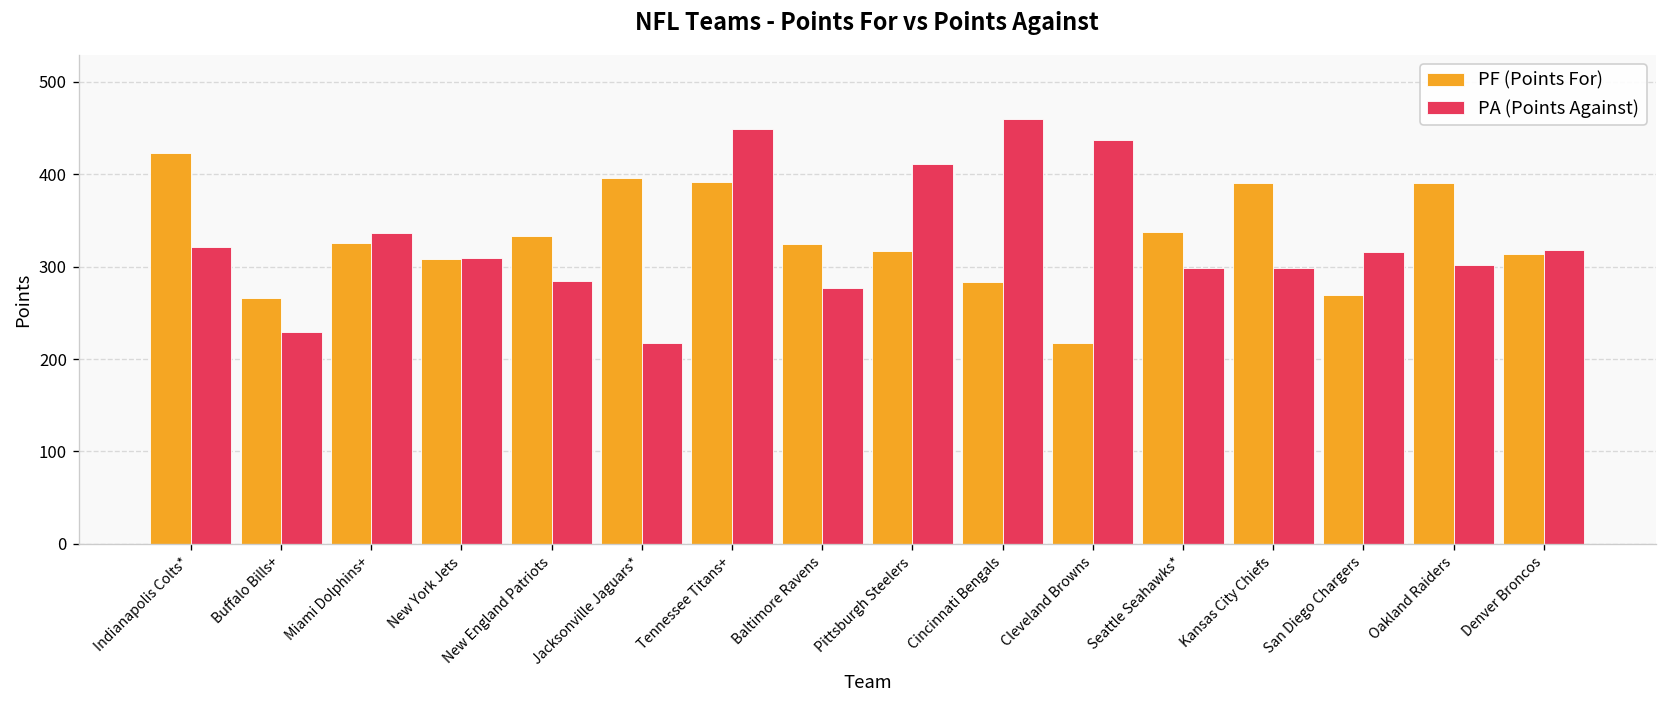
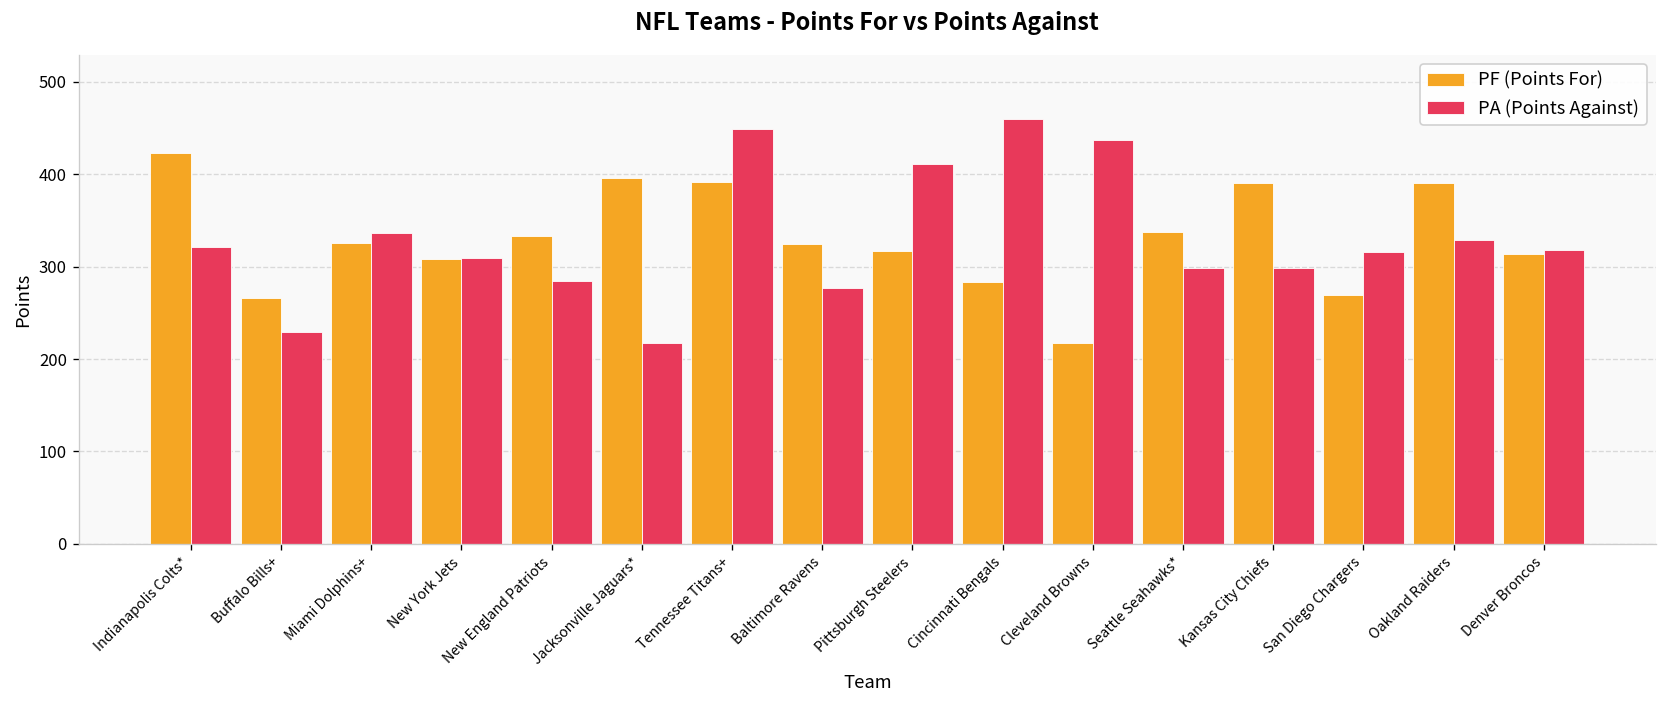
  {
    "PF (Points For)": {
      "Indianapolis Colts*": 420,
      "Buffalo Bills+": 270,
      "Miami Dolphins+": 330,
      "New York Jets": 310,
      "New England Patriots": 330,
      "Jacksonville Jaguars*": 400,
      "Tennessee Titans+": 390,
      "Baltimore Ravens": 320,
      "Pittsburgh Steelers": 320,
      "Cincinnati Bengals": 280,
      "Cleveland Browns": 220,
      "Seattle Seahawks*": 340,
      "Kansas City Chiefs": 390,
      "San Diego Chargers": 270,
      "Oakland Raiders": 390,
      "Denver Broncos": 310
    },
    "PA (Points Against)": {
      "Indianapolis Colts*": 320,
      "Buffalo Bills+": 230,
      "Miami Dolphins+": 340,
      "New York Jets": 310,
      "New England Patriots": 280,
      "Jacksonville Jaguars*": 220,
      "Tennessee Titans+": 450,
      "Baltimore Ravens": 280,
      "Pittsburgh Steelers": 410,
      "Cincinnati Bengals": 460,
      "Cleveland Browns": 440,
      "Seattle Seahawks*": 300,
      "Kansas City Chiefs": 300,
      "San Diego Chargers": 320,
-     "Oakland Raiders": 300,
+     "Oakland Raiders": 330,
      "Denver Broncos": 320
    }
  }
